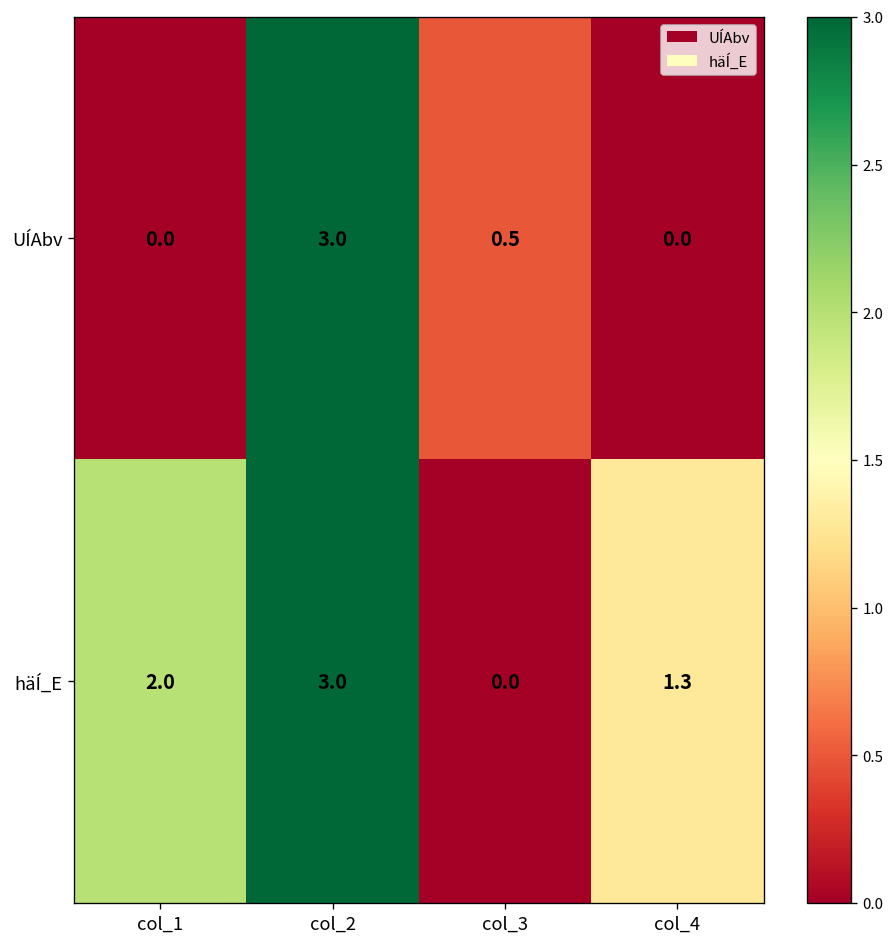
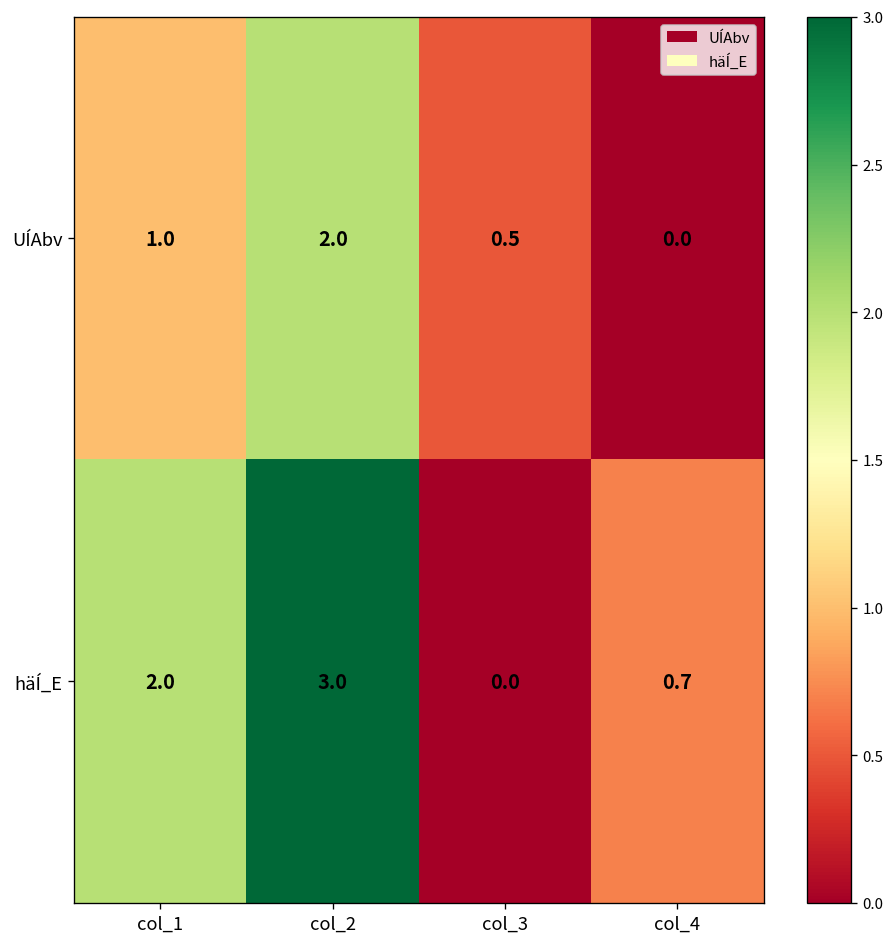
  {
    "UÍAbv": {
-     "col_1": 0.0,
-     "col_2": 3.0,
+     "col_1": 1.0,
+     "col_2": 2.0,
      "col_3": 0.5,
      "col_4": 0.0
    },
    "häÍ_E": {
      "col_1": 2.0,
      "col_2": 3.0,
      "col_3": 0.0,
-     "col_4": 1.3
+     "col_4": 0.7
    }
  }
